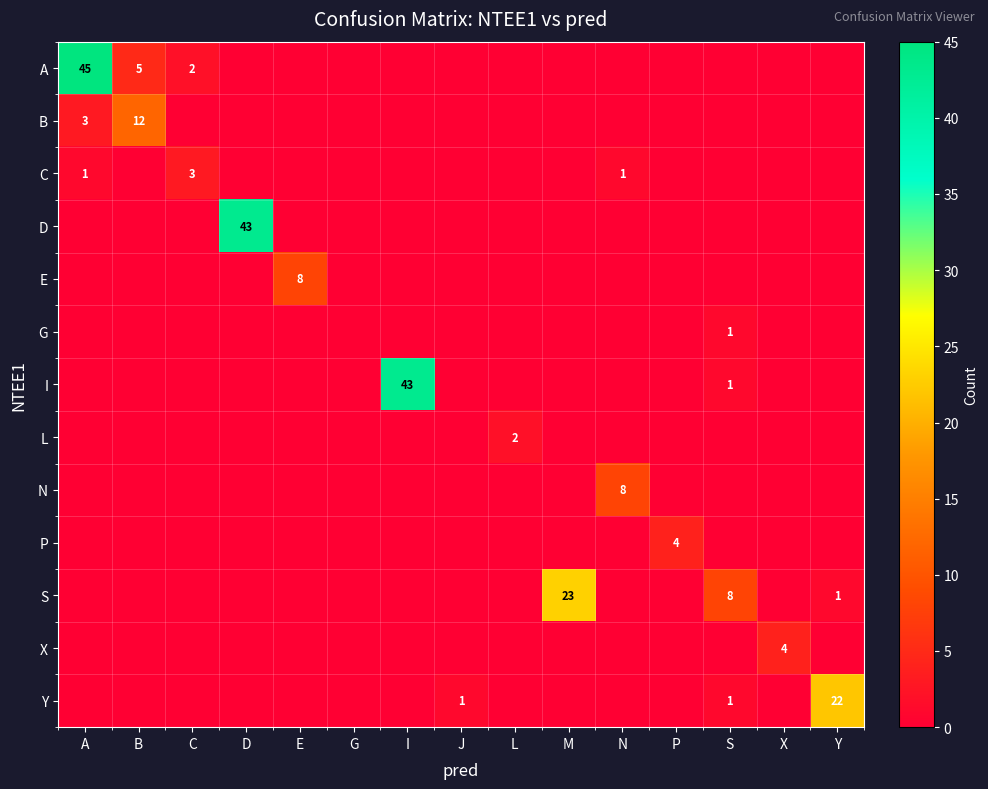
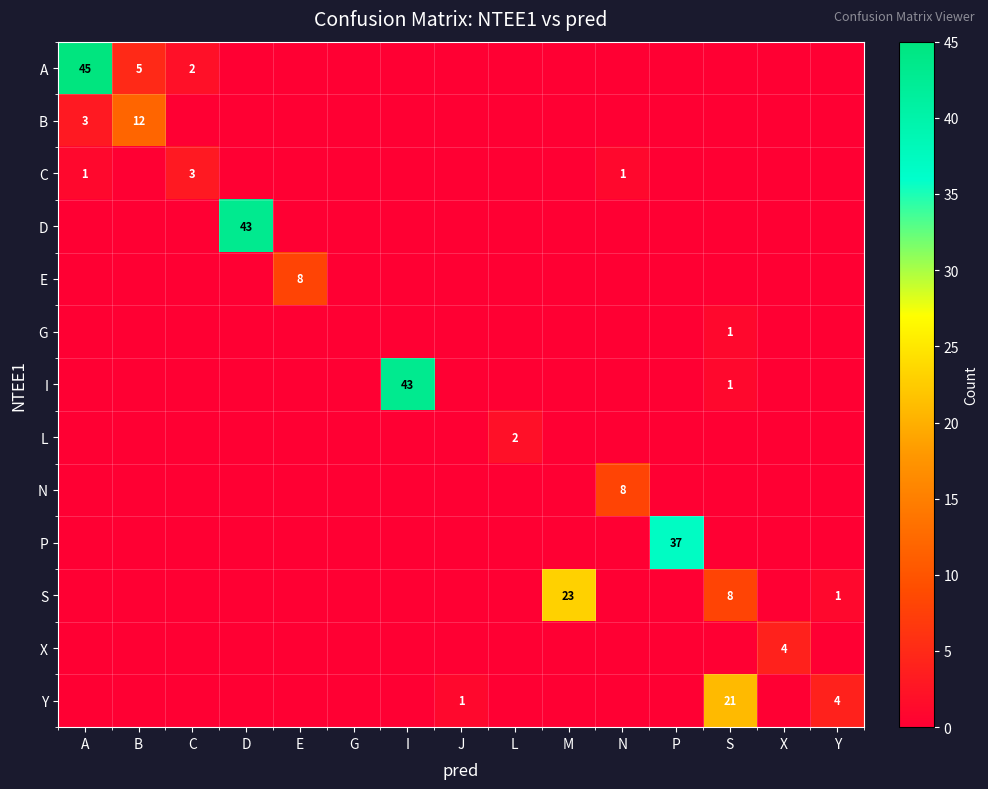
  {
    "A": {
      "A": 45,
      "B": 5,
      "C": 2
    },
    "B": {
      "A": 3,
      "B": 12
    },
    "C": {
      "A": 1,
      "C": 3,
      "N": 1
    },
    "D": {
      "D": 43
    },
    "E": {
      "E": 8
    },
    "G": {
      "S": 1
    },
    "I": {
      "I": 43,
      "S": 1
    },
    "L": {
      "L": 2
    },
    "N": {
      "N": 8
    },
    "P": {
-     "P": 4
+     "P": 37
    },
    "S": {
      "M": 23,
      "S": 8,
      "Y": 1
    },
    "X": {
      "X": 4
    },
    "Y": {
      "J": 1,
-     "S": 1,
-     "Y": 22
+     "S": 21,
+     "Y": 4
    }
  }
